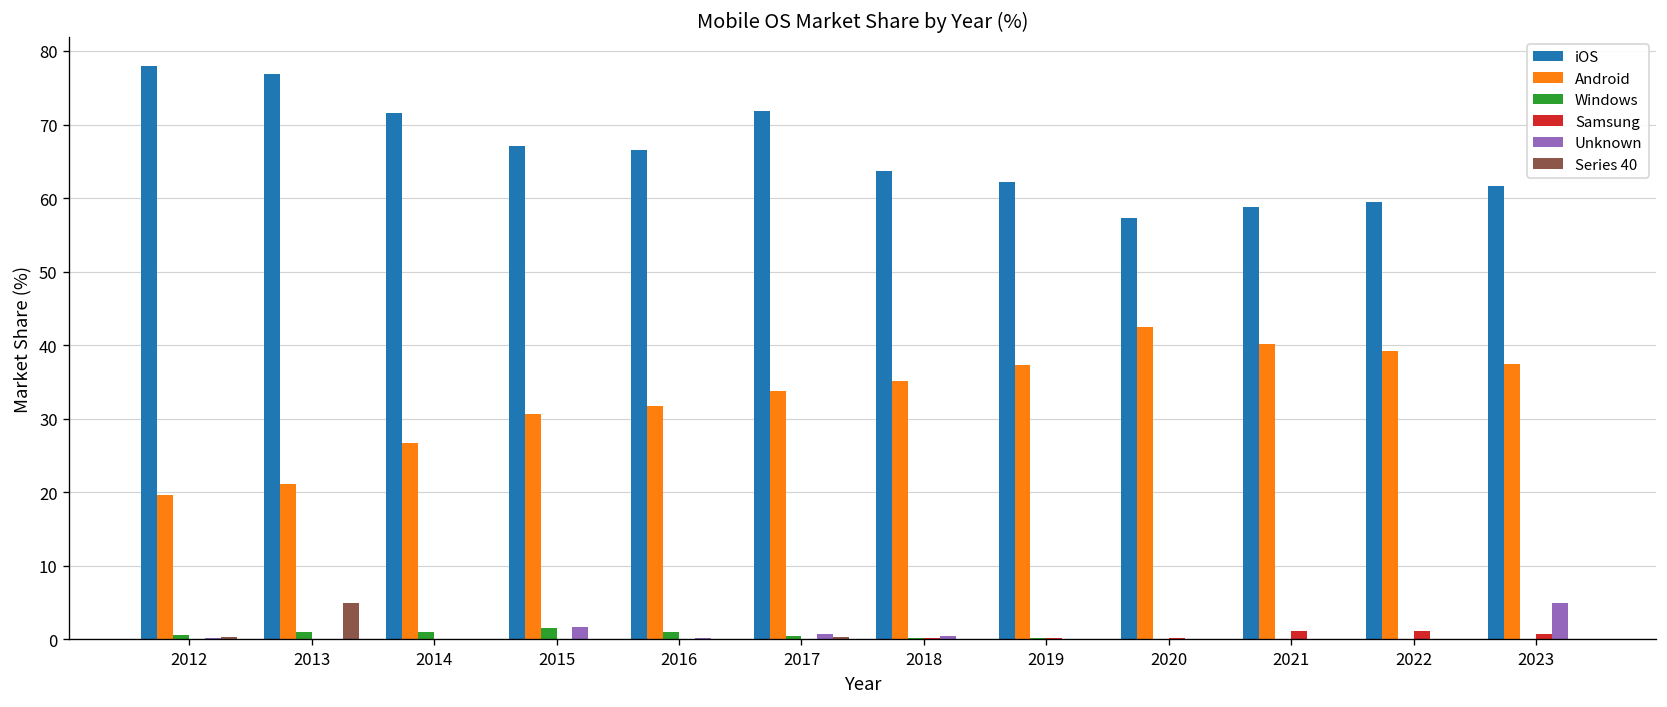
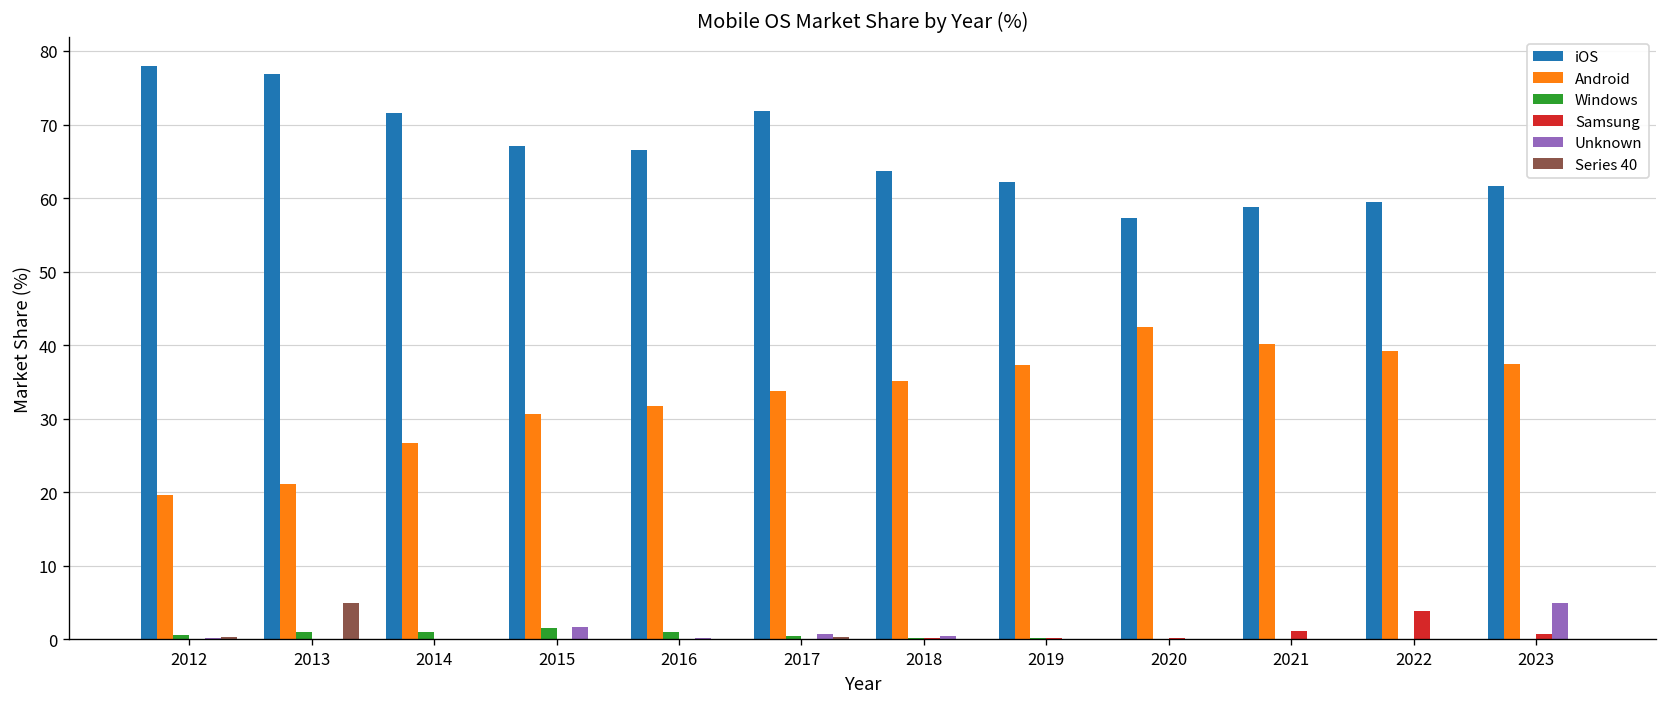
  {
    "iOS": {
      "2012": 78,
      "2013": 77,
      "2014": 72,
      "2015": 67,
      "2016": 67,
      "2017": 72,
      "2018": 64,
      "2019": 62,
      "2020": 57,
      "2021": 59,
      "2022": 60,
      "2023": 62
    },
    "Android": {
      "2012": 20,
      "2013": 21,
      "2014": 27,
      "2015": 31,
      "2016": 32,
      "2017": 34,
      "2018": 35,
      "2019": 37,
      "2020": 42,
      "2021": 40,
      "2022": 39,
      "2023": 37
    },
    "Windows": {
      "2012": 1,
      "2013": 1,
      "2014": 1,
      "2015": 2,
      "2016": 1,
      "2017": 1
    },
    "Samsung": {
      "2021": 1,
-     "2022": 1,
+     "2022": 4,
      "2023": 1
    },
    "Unknown": {
      "2015": 2,
      "2017": 1,
      "2018": 1,
      "2023": 5
    },
    "Series 40": {
      "2013": 5,
      "2019": 0,
      "2020": 0,
      "2021": 0,
      "2022": 0,
      "2023": 0
    }
  }
